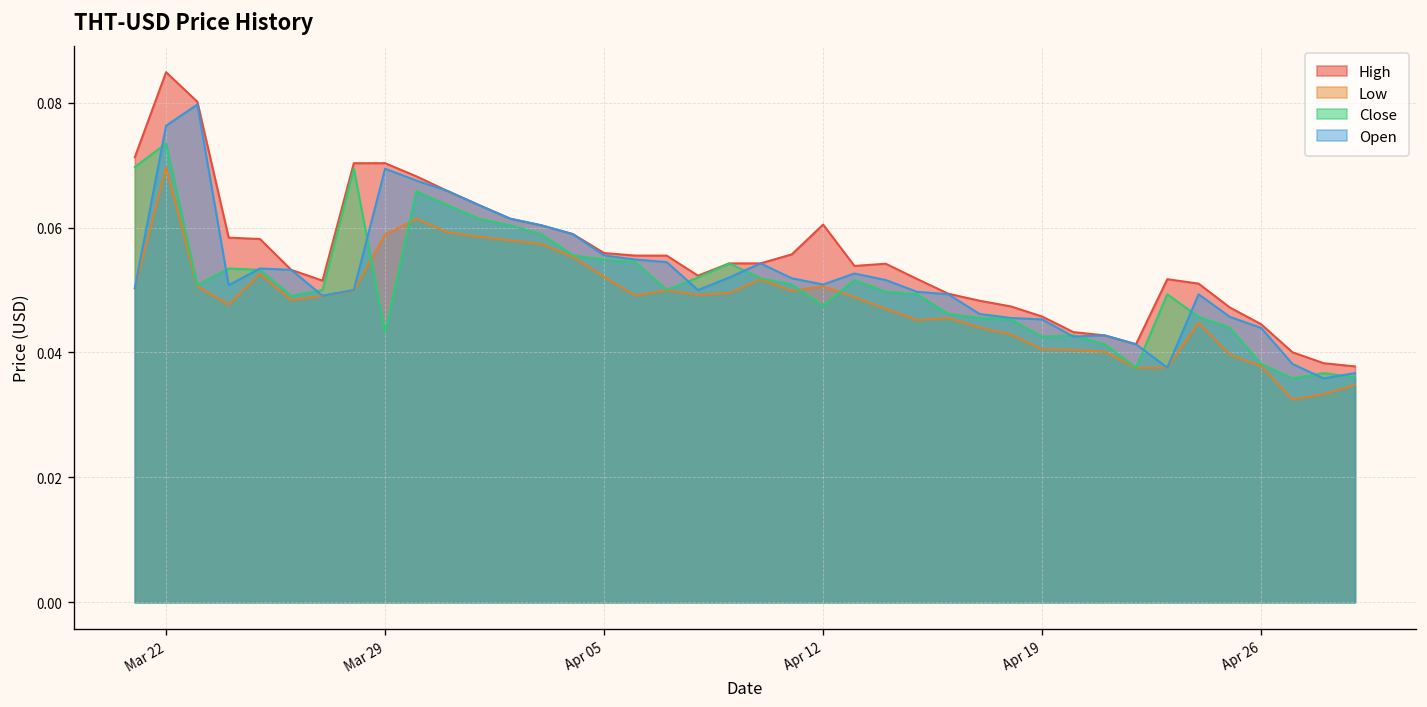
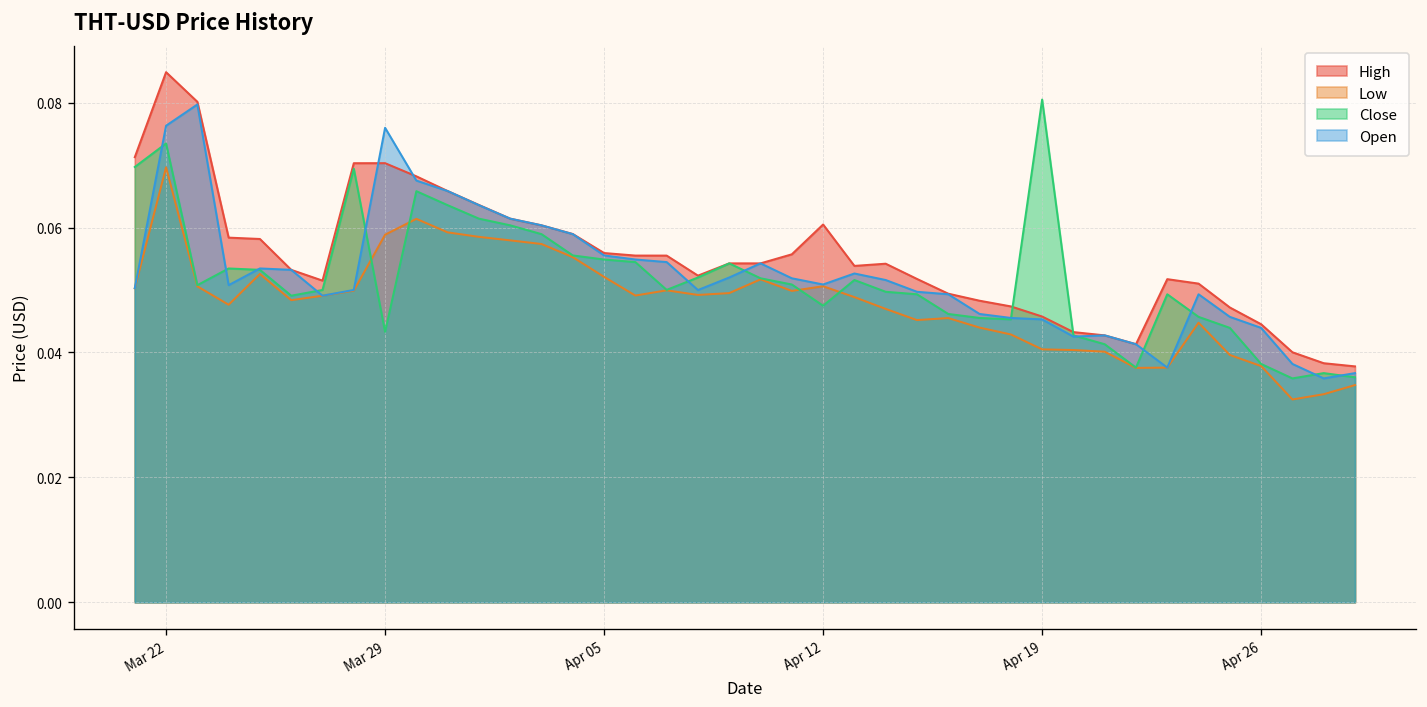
  {
    "Close": {
      "Mar 22": 0.073,
      "Mar 29": 0.043,
      "Apr 05": 0.055,
      "Apr 12": 0.047,
-     "Apr 19": 0.043
+     "Apr 19": 0.080
    },
    "Open": {
      "Mar 22": 0.076,
-     "Mar 29": 0.069,
+     "Mar 29": 0.076,
      "Apr 26": 0.044
    }
  }
